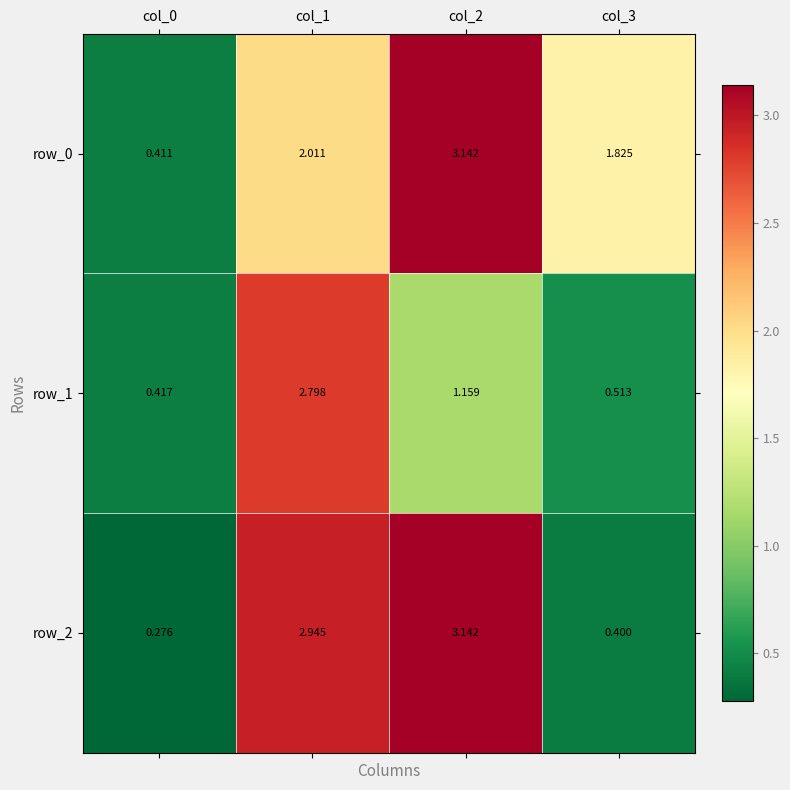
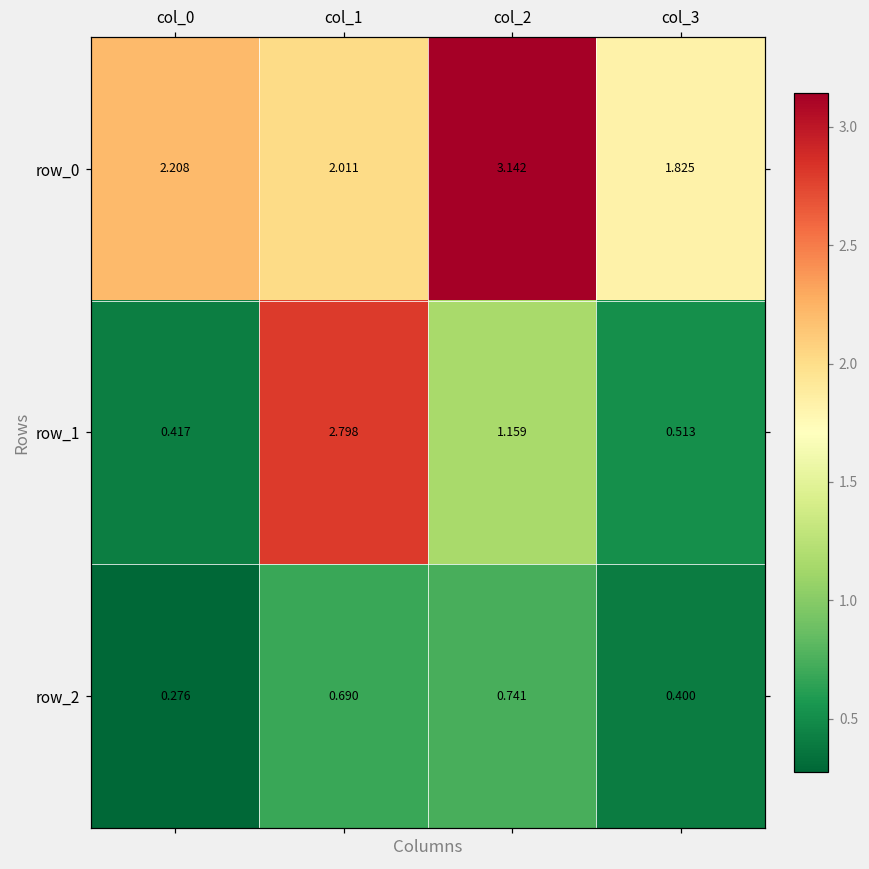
  {
    "row_0": {
-     "col_0": 0.411,
+     "col_0": 2.208,
      "col_1": 2.011,
      "col_2": 3.142,
      "col_3": 1.825
    },
    "row_1": {
      "col_0": 0.417,
      "col_1": 2.798,
      "col_2": 1.159,
      "col_3": 0.513
    },
    "row_2": {
      "col_0": 0.276,
-     "col_1": 2.945,
-     "col_2": 3.142,
+     "col_1": 0.690,
+     "col_2": 0.741,
      "col_3": 0.400
    }
  }
